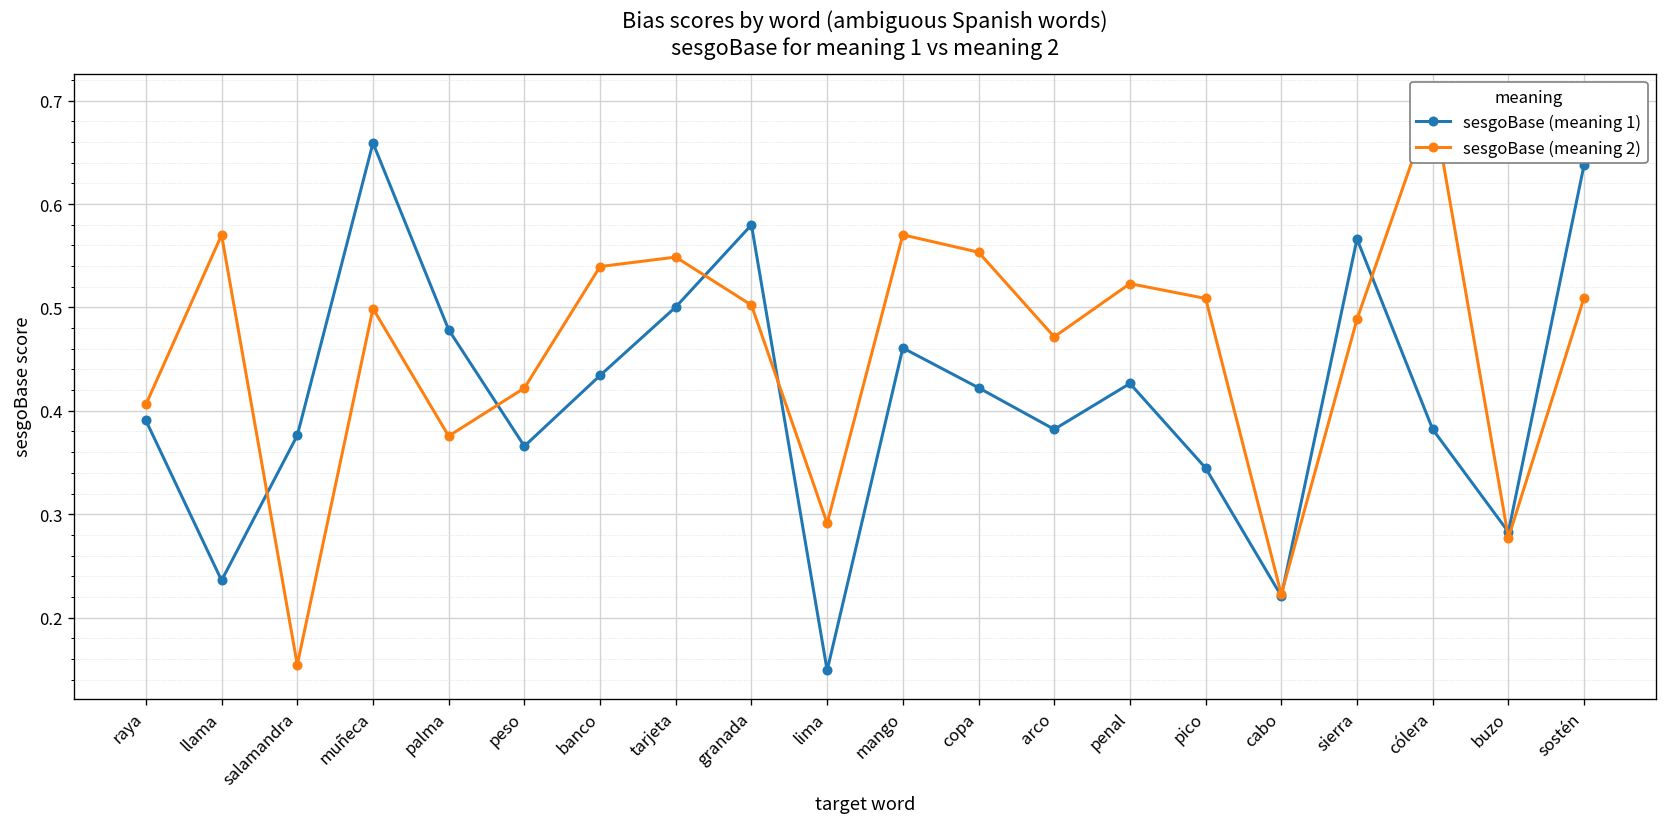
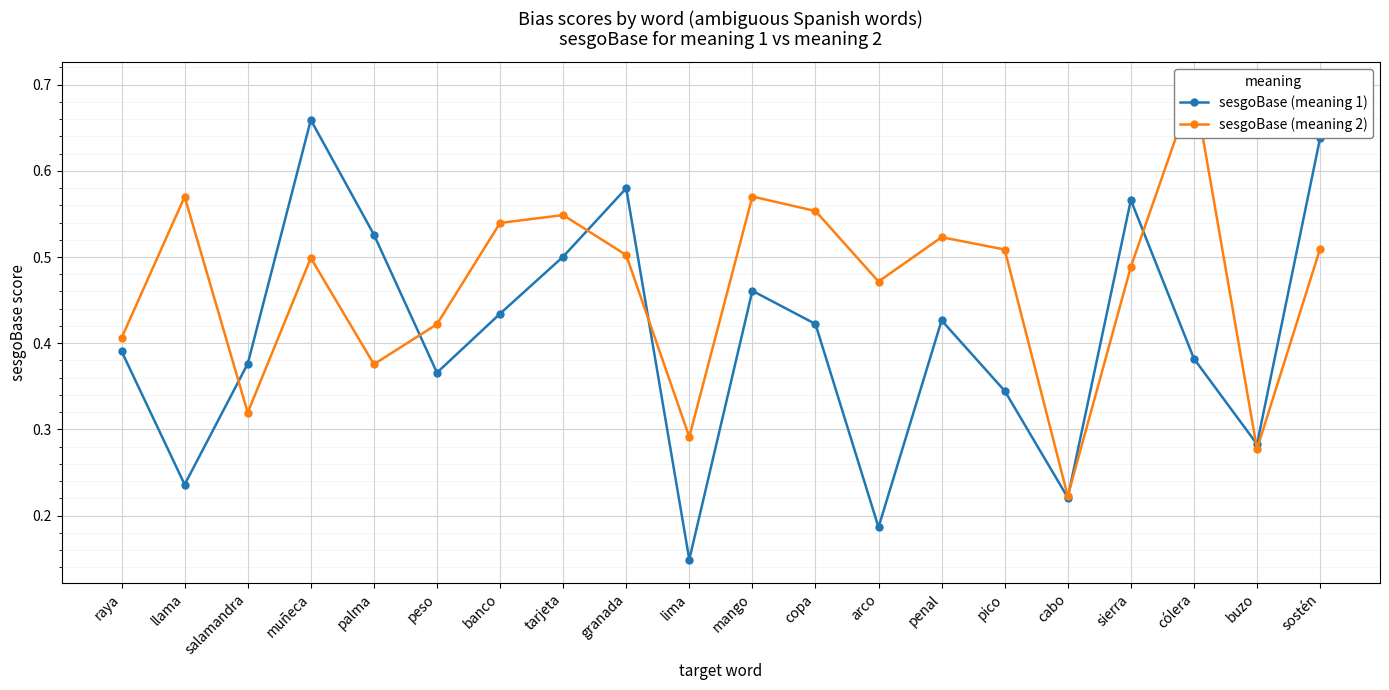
  {
    "sesgoBase (meaning 1)": {
      "raya": 0.39,
      "llama": 0.24,
      "salamandra": 0.38,
      "muñeca": 0.66,
-     "palma": 0.48,
+     "palma": 0.53,
      "peso": 0.37,
      "banco": 0.43,
      "tarjeta": 0.50,
      "granada": 0.58,
      "lima": 0.15,
      "mango": 0.46,
      "copa": 0.42,
-     "arco": 0.38,
+     "arco": 0.19,
      "penal": 0.43,
      "pico": 0.34,
      "sierra": 0.57,
      "cólera": 0.38,
      "buzo": 0.28,
      "sostén": 0.64
    },
    "sesgoBase (meaning 2)": {
      "raya": 0.41,
      "llama": 0.57,
-     "salamandra": 0.15,
+     "salamandra": 0.32,
      "muñeca": 0.50,
      "palma": 0.38,
      "peso": 0.42,
      "banco": 0.54,
      "tarjeta": 0.55,
      "granada": 0.50,
      "lima": 0.29,
      "mango": 0.57,
      "copa": 0.55,
      "arco": 0.47,
      "penal": 0.52,
      "pico": 0.51,
      "sierra": 0.49,
      "buzo": 0.28,
      "sostén": 0.51
    }
  }
